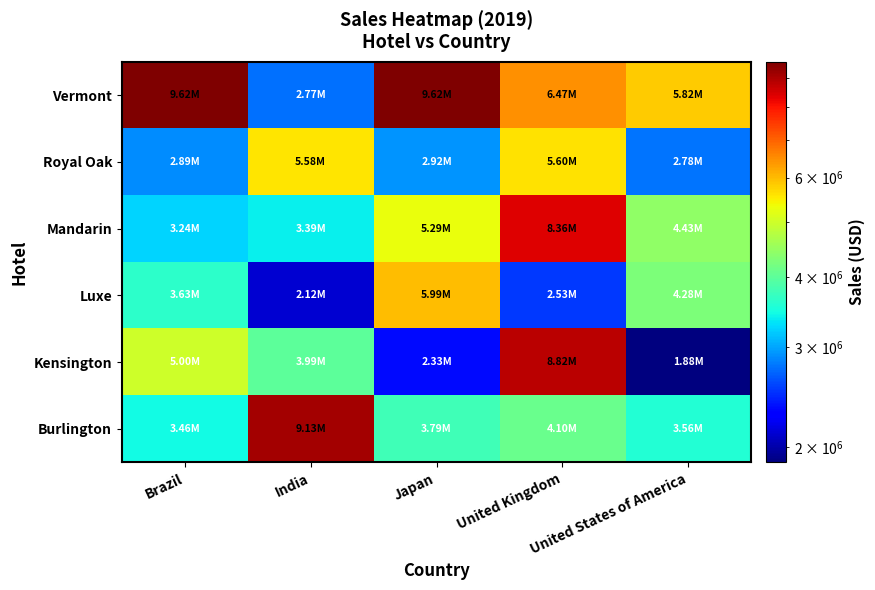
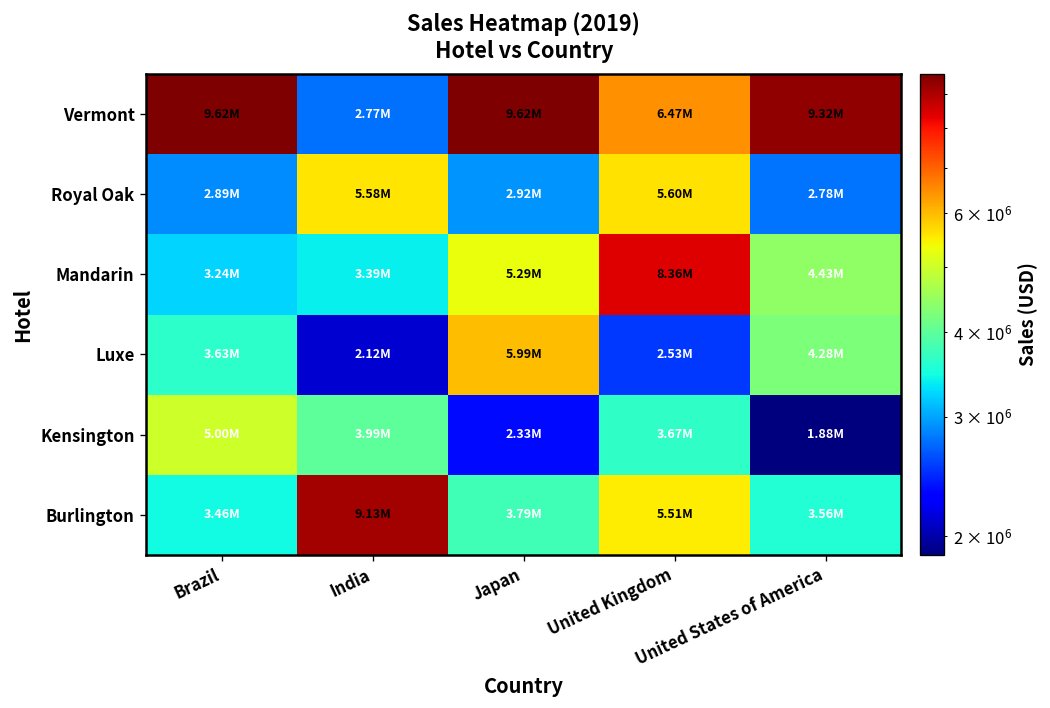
  {
    "Vermont": {
      "Brazil": "9.62M",
      "India": "2.77M",
      "Japan": "9.62M",
      "United Kingdom": "6.47M",
-     "United States of America": "5.82M"
+     "United States of America": "9.32M"
    },
    "Royal Oak": {
      "Brazil": "2.89M",
      "India": "5.58M",
      "Japan": "2.92M",
      "United Kingdom": "5.60M",
      "United States of America": "2.78M"
    },
    "Mandarin": {
      "Brazil": "3.24M",
      "India": "3.39M",
      "Japan": "5.29M",
      "United Kingdom": "8.36M",
      "United States of America": "4.43M"
    },
    "Luxe": {
      "Brazil": "3.63M",
      "India": "2.12M",
      "Japan": "5.99M",
      "United Kingdom": "2.53M",
      "United States of America": "4.28M"
    },
    "Kensington": {
      "Brazil": "5.00M",
      "India": "3.99M",
      "Japan": "2.33M",
-     "United Kingdom": "8.82M",
+     "United Kingdom": "3.67M",
      "United States of America": "1.88M"
    },
    "Burlington": {
      "Brazil": "3.46M",
      "India": "9.13M",
      "Japan": "3.79M",
-     "United Kingdom": "4.10M",
+     "United Kingdom": "5.51M",
      "United States of America": "3.56M"
    }
  }
